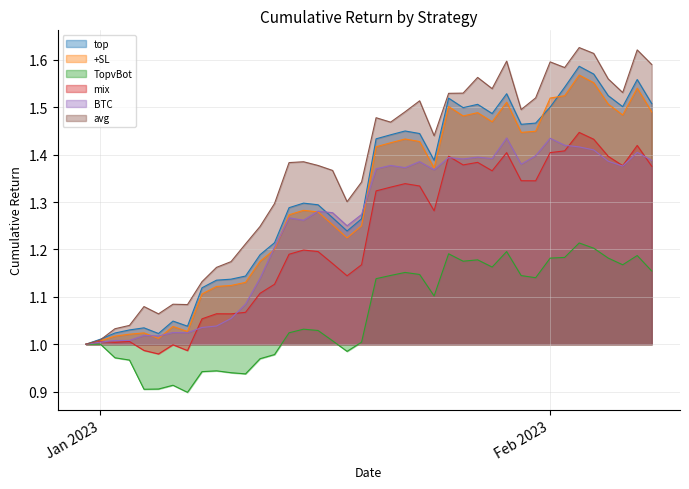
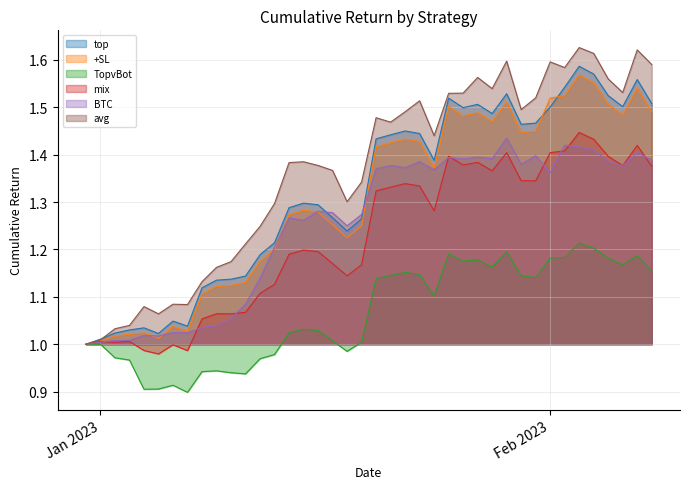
  {
    "top": {
      "Feb 2023": 1.50
    },
    "BTC": {
-     "Feb 2023": 1.43
+     "Feb 2023": 1.36
    }
  }
